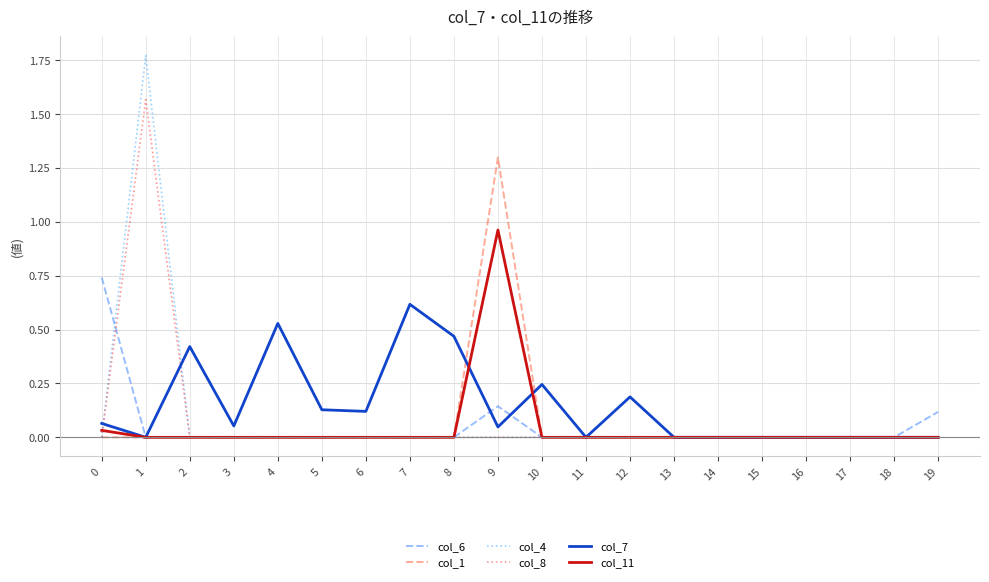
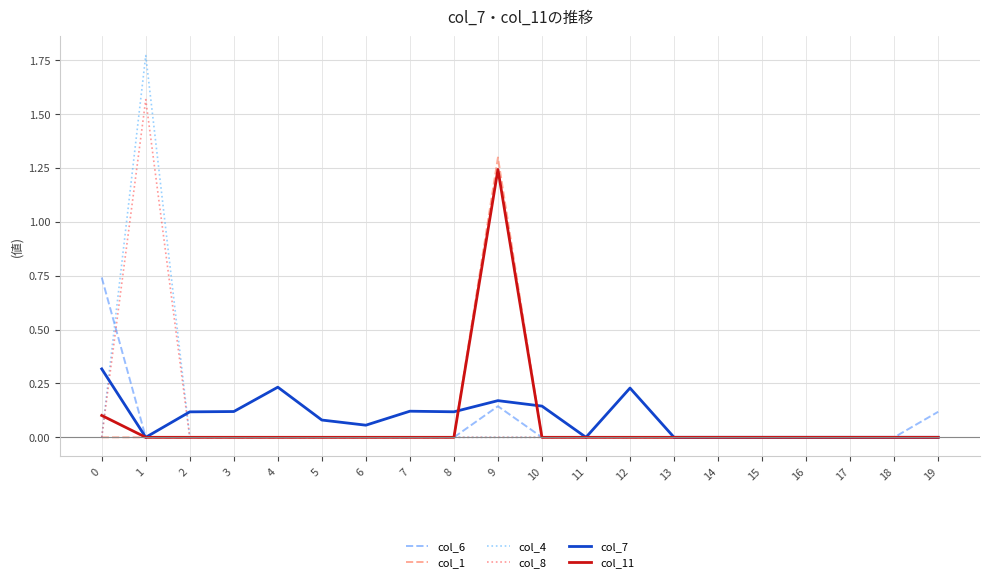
  {
    "col_7": {
-     "0": 0.06,
-     "2": 0.42,
-     "3": 0.05,
-     "4": 0.53,
-     "5": 0.13,
-     "6": 0.12,
-     "7": 0.62,
-     "8": 0.47,
-     "9": 0.05,
-     "10": 0.25,
-     "12": 0.19
+     "0": 0.32,
+     "2": 0.12,
+     "3": 0.12,
+     "4": 0.23,
+     "5": 0.08,
+     "6": 0.06,
+     "7": 0.12,
+     "8": 0.12,
+     "9": 0.17,
+     "10": 0.14,
+     "12": 0.23
    },
    "col_11": {
-     "0": 0.03,
-     "9": 0.96
+     "0": 0.10,
+     "9": 1.24
    }
  }
